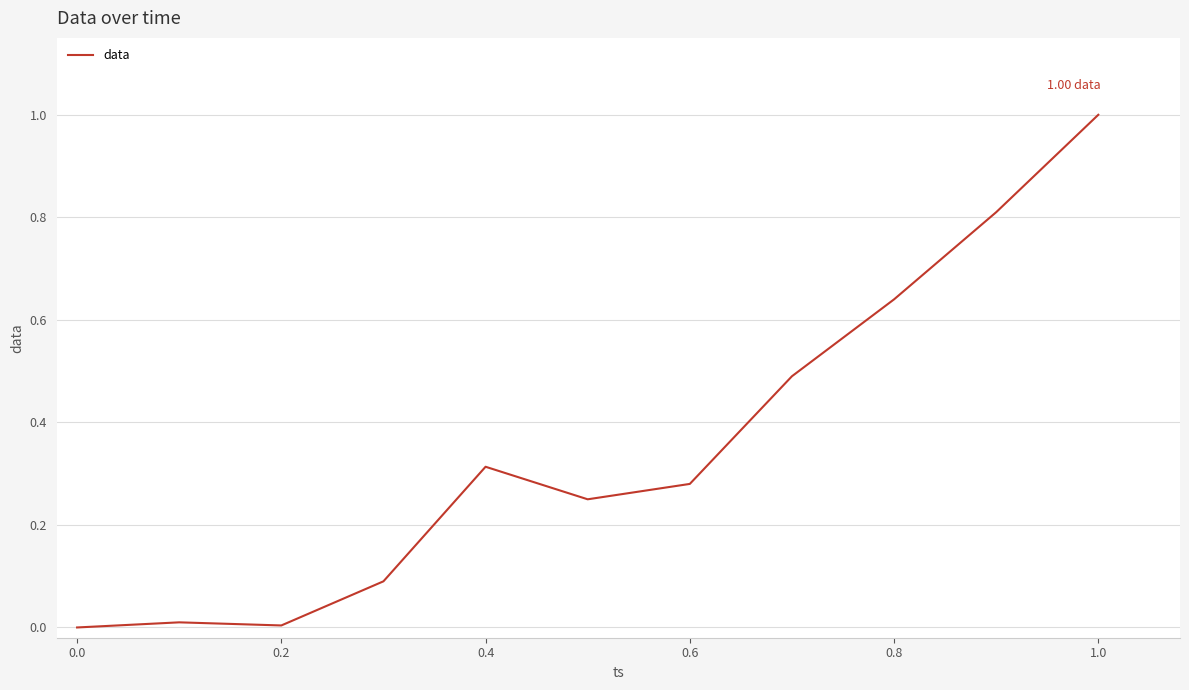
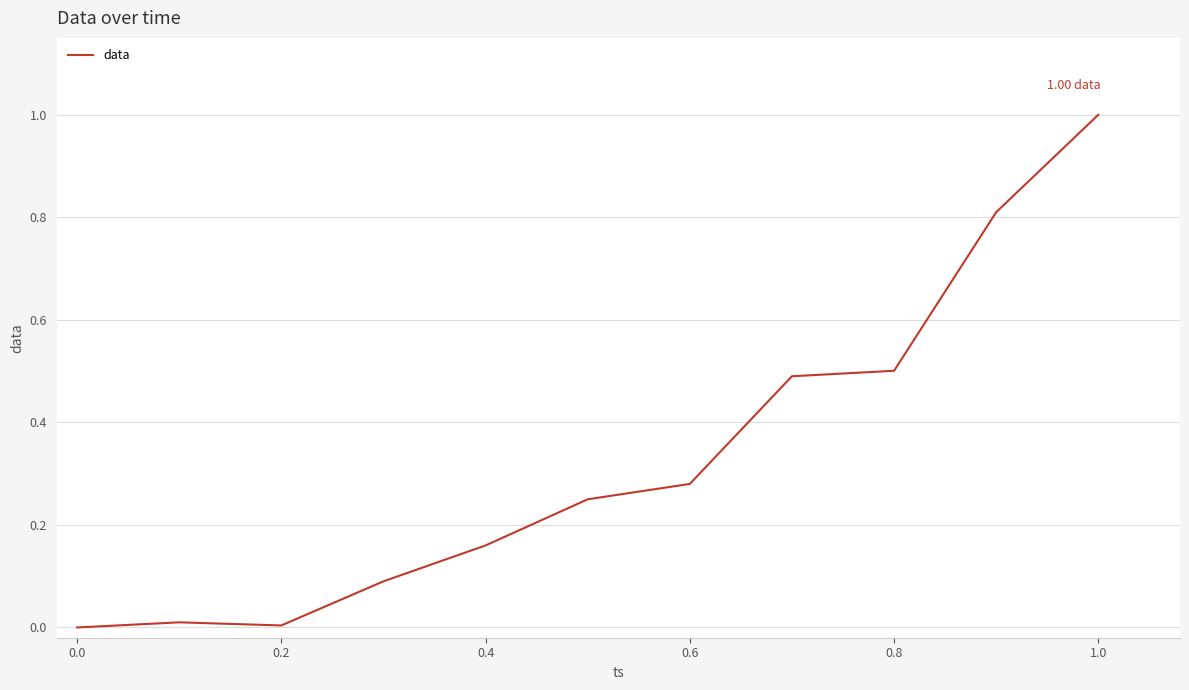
  {
    "0.0": 0.00,
    "0.2": 0.00,
-   "0.4": 0.31,
+   "0.4": 0.16,
    "0.6": 0.28,
-   "0.8": 0.64
+   "0.8": 0.50
  }
